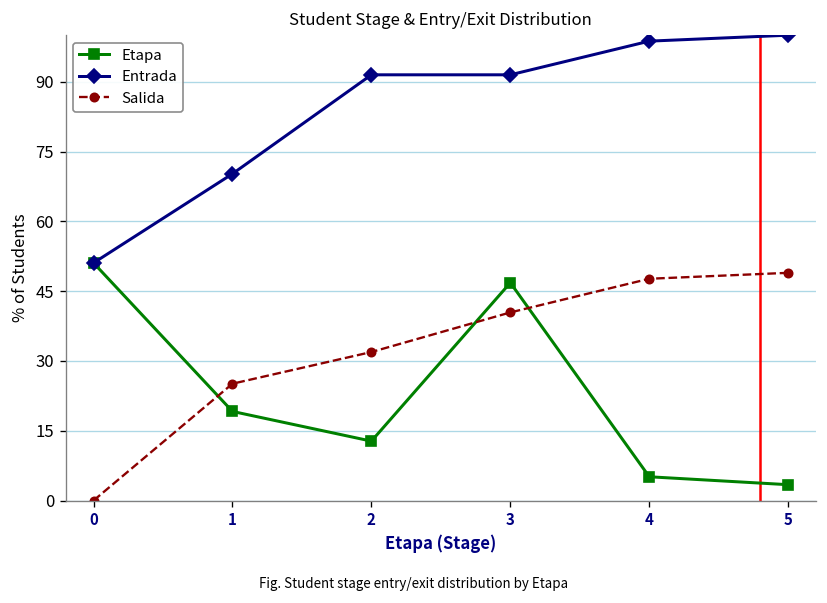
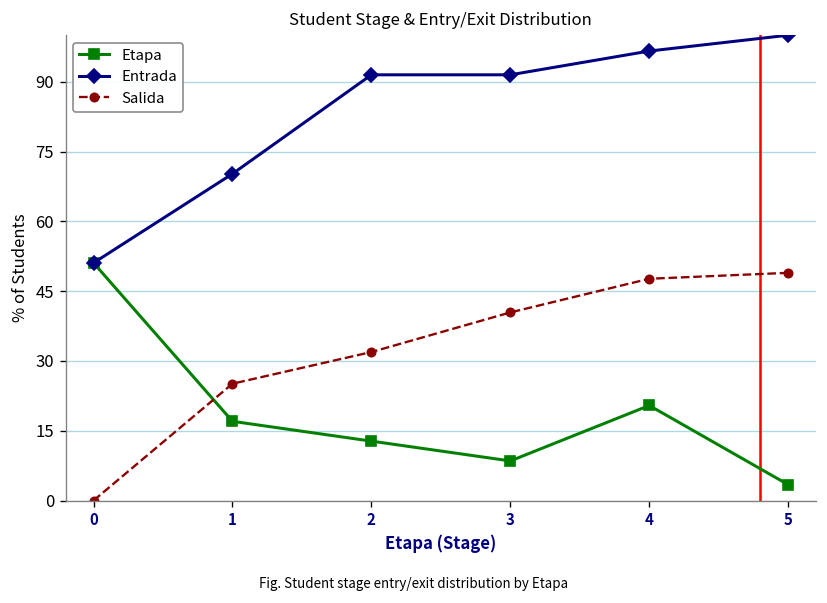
  {
    "Etapa": {
-     "1": 19,
+     "1": 17,
      "2": 13,
-     "3": 47,
-     "4": 5,
+     "3": 9,
+     "4": 20,
      "5": 3
    },
    "Entrada": {
      "1": 70,
      "2": 91,
      "3": 91,
-     "4": 99,
+     "4": 97,
      "5": 100
    },
    "Salida": {
      "0": 0,
      "1": 25,
      "2": 32,
      "3": 40,
      "4": 48,
      "5": 49
    }
  }
